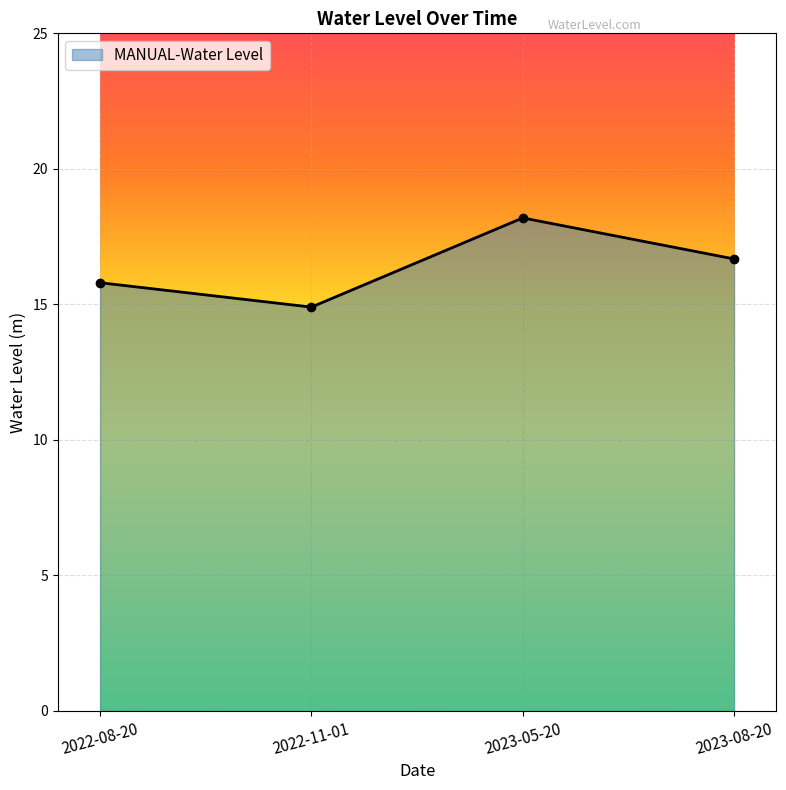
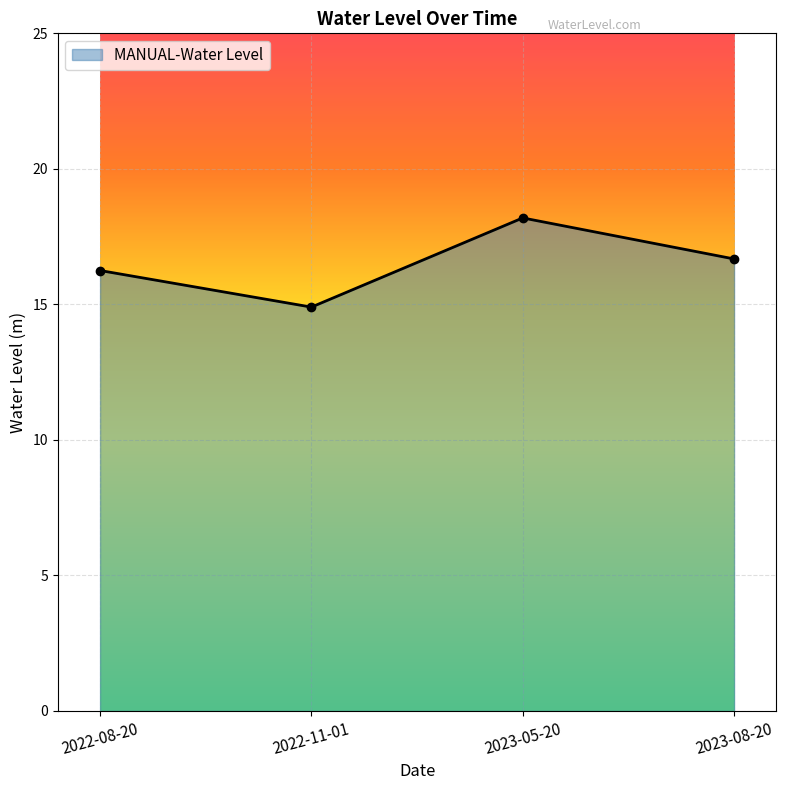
  {
-   "2022-08-20": 15.8,
+   "2022-08-20": 16.3,
    "2022-11-01": 14.9,
    "2023-05-20": 18.2,
    "2023-08-20": 16.7
  }
